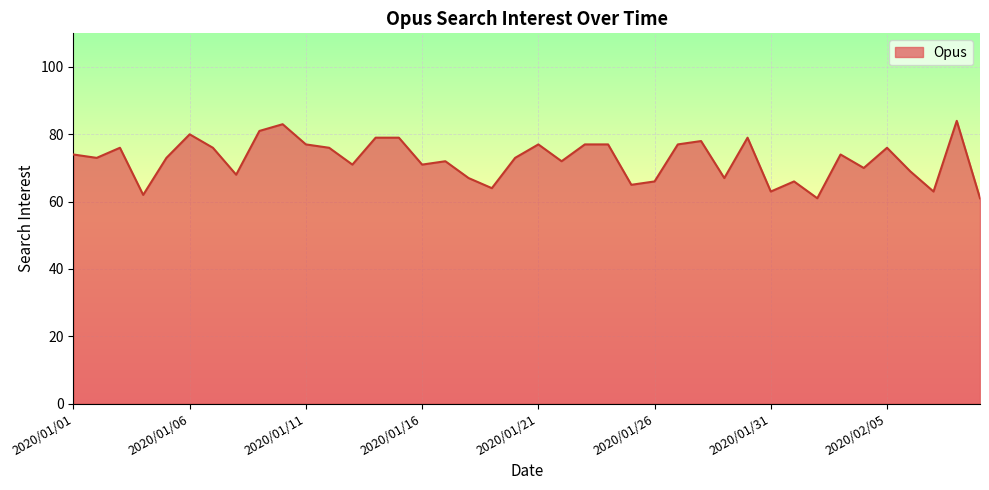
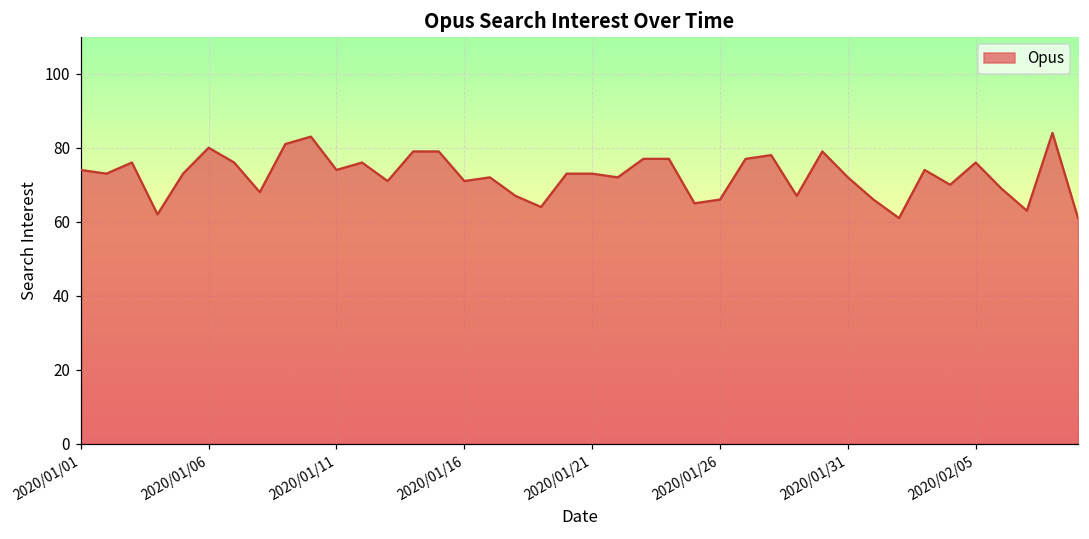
  {
    "2020/01/01": 74,
    "2020/01/06": 80,
-   "2020/01/11": 77,
+   "2020/01/11": 74,
    "2020/01/16": 71,
-   "2020/01/21": 77,
+   "2020/01/21": 73,
    "2020/01/26": 66,
-   "2020/01/31": 63,
+   "2020/01/31": 72,
    "2020/02/05": 76
  }
